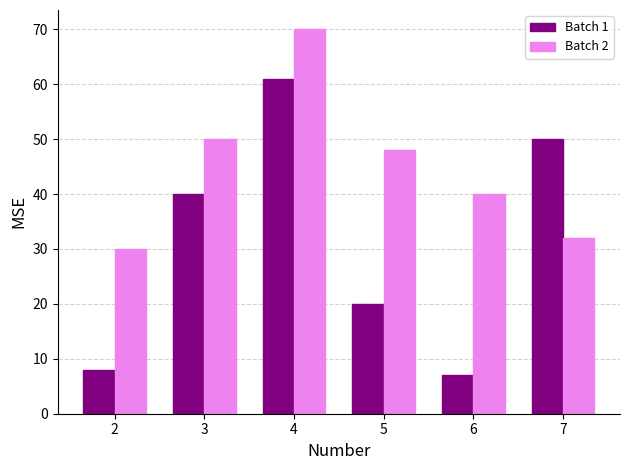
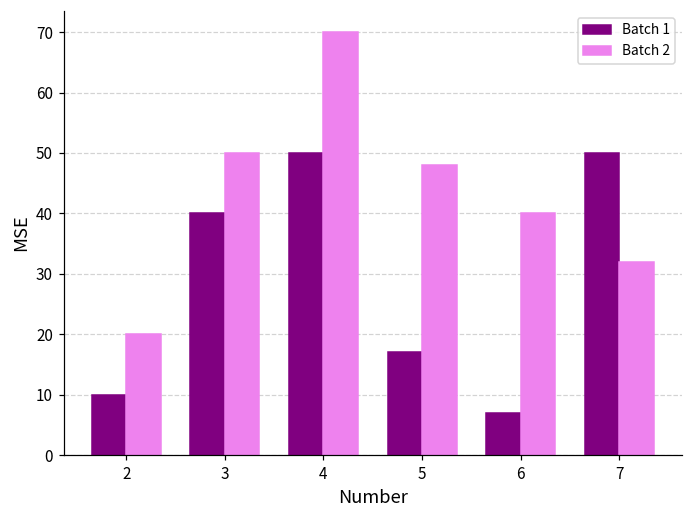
  {
    "Batch 1": {
-     "2": 8,
+     "2": 10,
      "3": 40,
-     "4": 61,
-     "5": 20,
+     "4": 50,
+     "5": 17,
      "6": 7,
      "7": 50
    },
    "Batch 2": {
-     "2": 30,
+     "2": 20,
      "3": 50,
      "4": 70,
      "5": 48,
      "6": 40,
      "7": 32
    }
  }
